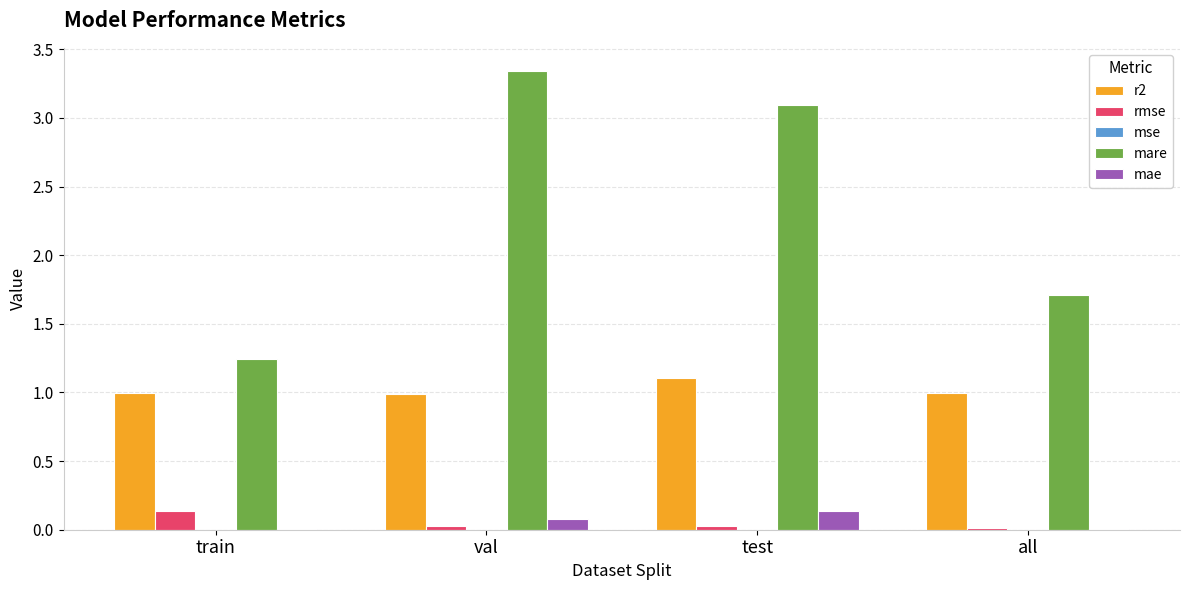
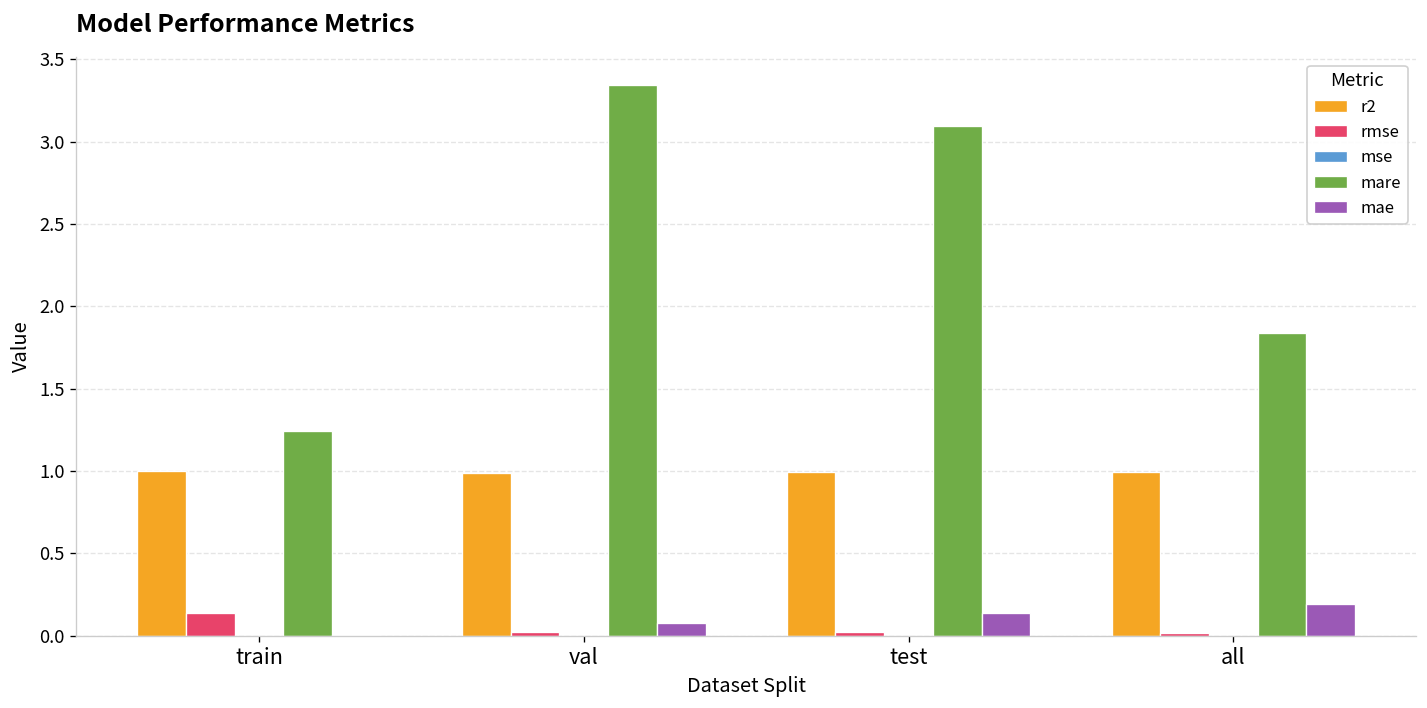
  {
    "r2": {
      "train": 1.00,
      "val": 0.99,
-     "test": 1.10,
+     "test": 0.99,
      "all": 1.00
    },
    "rmse": {
      "train": 0.14,
      "val": 0.02,
      "test": 0.02
    },
    "mare": {
      "train": 1.25,
      "val": 3.34,
      "test": 3.10,
-     "all": 1.71
+     "all": 1.84
    },
    "mae": {
      "val": 0.08,
      "test": 0.13,
-     "all": 0.01
+     "all": 0.20
    }
  }
